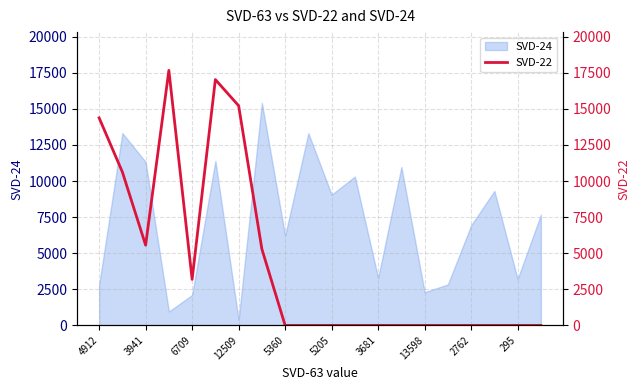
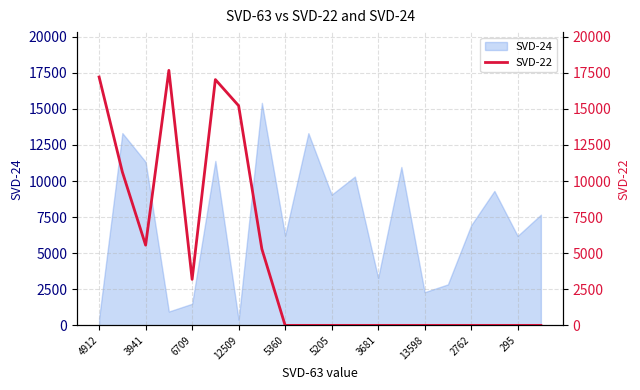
  {
    "SVD-24": {
-     "4912": 2800,
+     "4912": 500,
      "3941": 11300,
-     "6709": 2100,
+     "6709": 1500,
      "12509": 400,
      "5360": 6200,
      "5205": 9100,
      "3681": 3300,
      "13598": 2300,
      "2762": 6900,
-     "295": 3200
+     "295": 6200
    },
    "SVD-22": {
-     "4912": 14400,
+     "4912": 17200,
      "3941": 5600,
      "6709": 3200,
      "12509": 15200,
      "5360": 0,
      "5205": 0,
      "3681": 0,
      "13598": 0,
      "2762": 0,
      "295": 0
    }
  }
